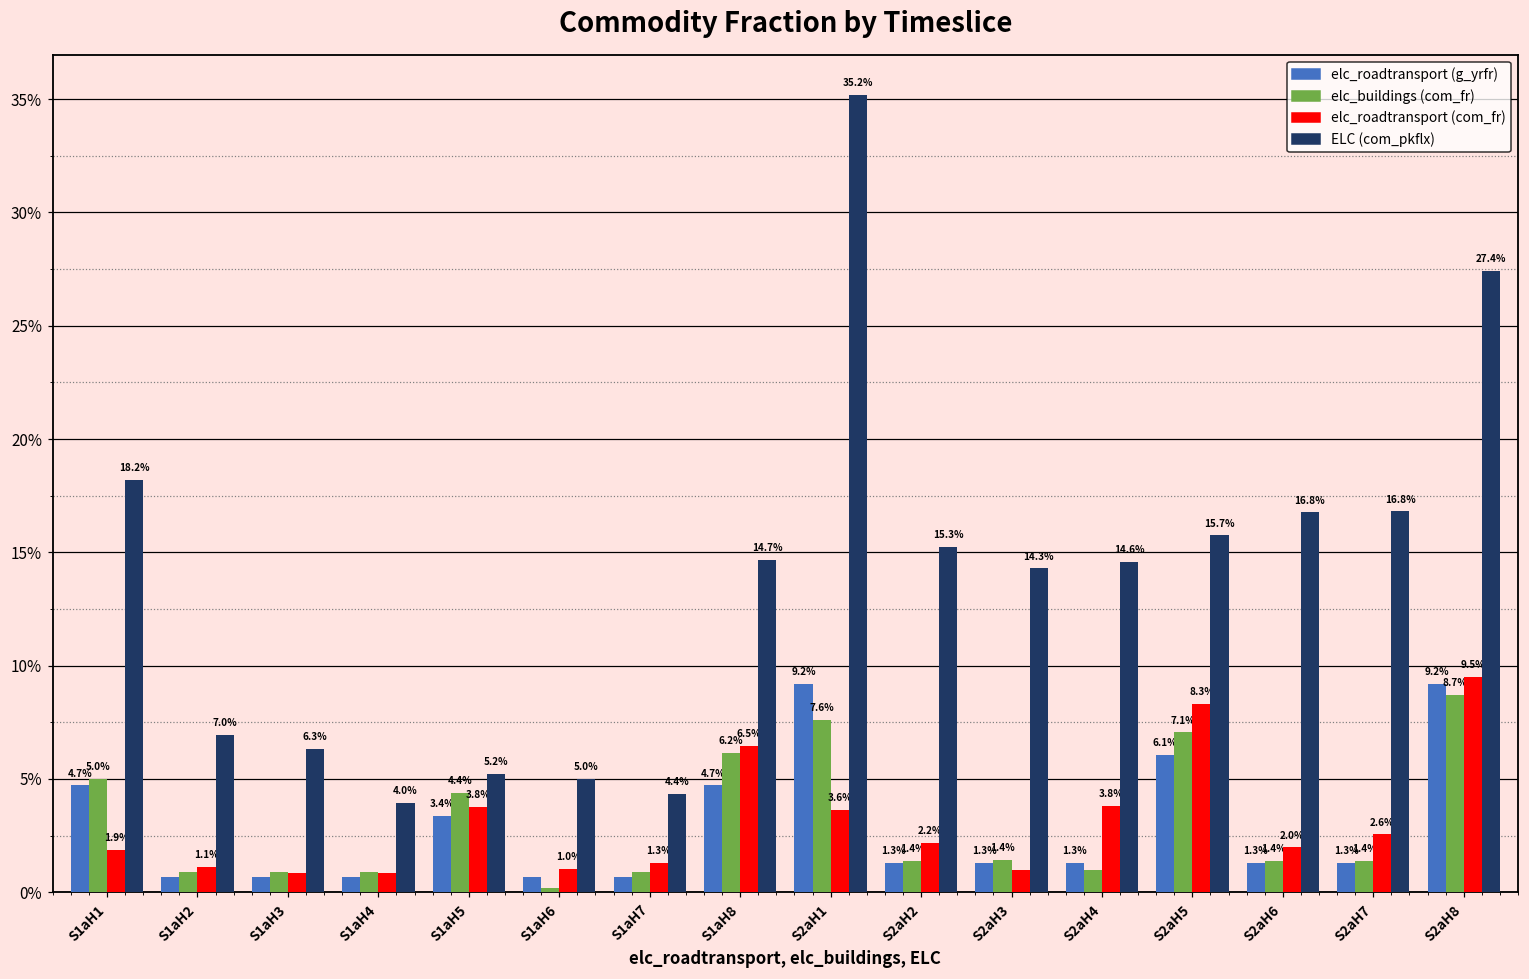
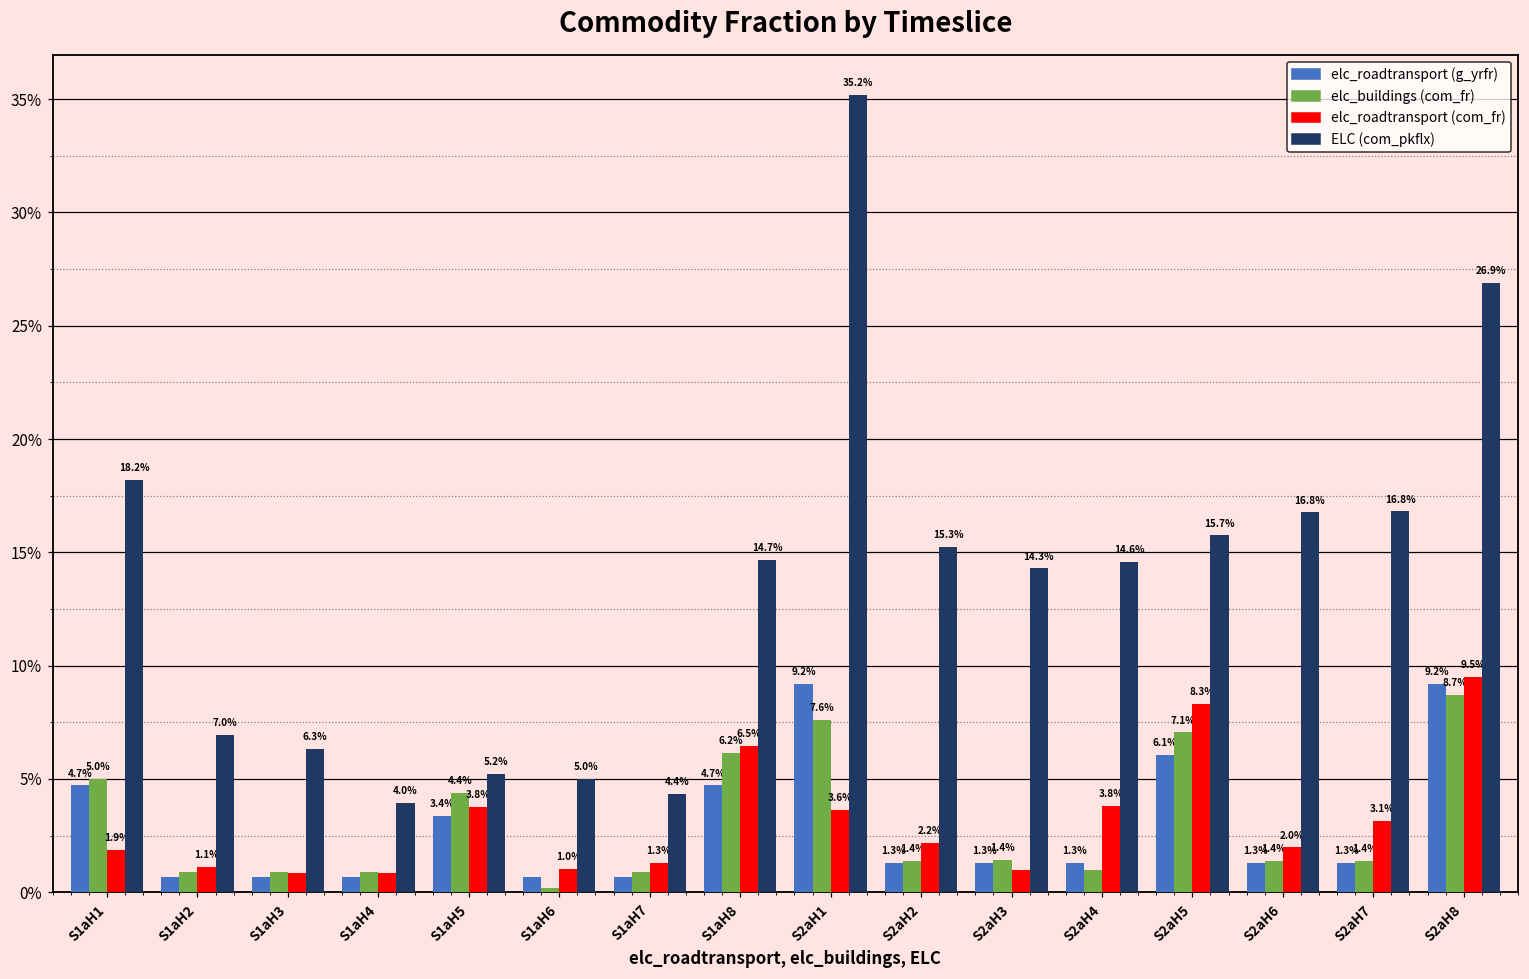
  {
    "elc_roadtransport (g_yrfr)": {
      "S1aH1": "4.7%",
      "S1aH5": "3.4%",
      "S1aH8": "4.7%",
      "S2aH1": "9.2%",
      "S2aH4": "1.3%",
      "S2aH5": "6.1%",
      "S2aH8": "9.2%"
    },
    "elc_buildings (com_fr)": {
      "S1aH1": "5.0%",
      "S1aH5": "4.4%",
      "S1aH8": "6.2%",
      "S2aH1": "7.6%",
      "S2aH5": "7.1%",
      "S2aH8": "8.7%"
    },
    "elc_roadtransport (com_fr)": {
      "S1aH1": "1.9%",
      "S1aH2": "1.1%",
      "S1aH5": "3.8%",
      "S1aH6": "1.0%",
      "S1aH7": "1.3%",
      "S1aH8": "6.5%",
      "S2aH1": "3.6%",
      "S2aH2": "2.2%",
      "S2aH4": "3.8%",
      "S2aH5": "8.3%",
      "S2aH6": "2.0%",
-     "S2aH7": "2.6%",
+     "S2aH7": "3.1%",
      "S2aH8": "9.5%"
    },
    "ELC (com_pkflx)": {
      "S1aH1": "18.2%",
      "S1aH2": "7.0%",
      "S1aH3": "6.3%",
      "S1aH4": "4.0%",
      "S1aH5": "5.2%",
      "S1aH6": "5.0%",
      "S1aH7": "4.4%",
      "S1aH8": "14.7%",
      "S2aH1": "35.2%",
      "S2aH2": "15.3%",
      "S2aH3": "14.3%",
      "S2aH4": "14.6%",
      "S2aH5": "15.7%",
      "S2aH6": "16.8%",
      "S2aH7": "16.8%",
-     "S2aH8": "27.4%"
+     "S2aH8": "26.9%"
    }
  }
